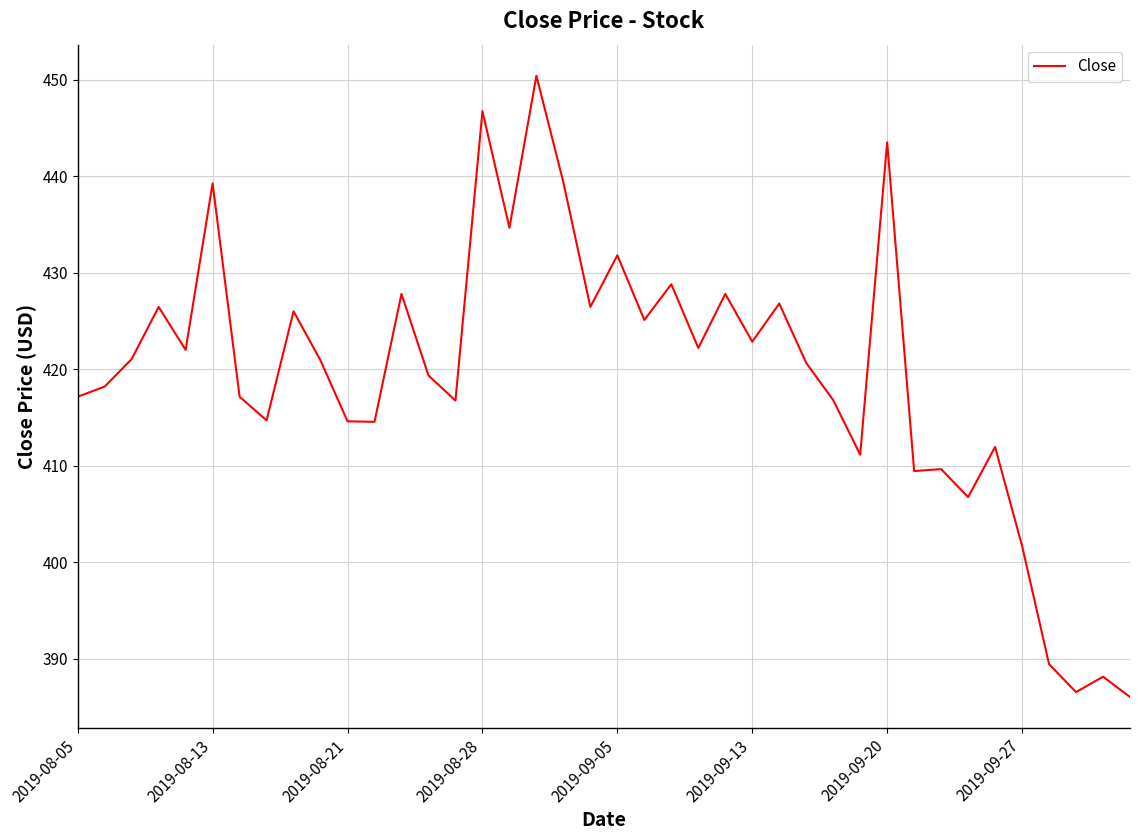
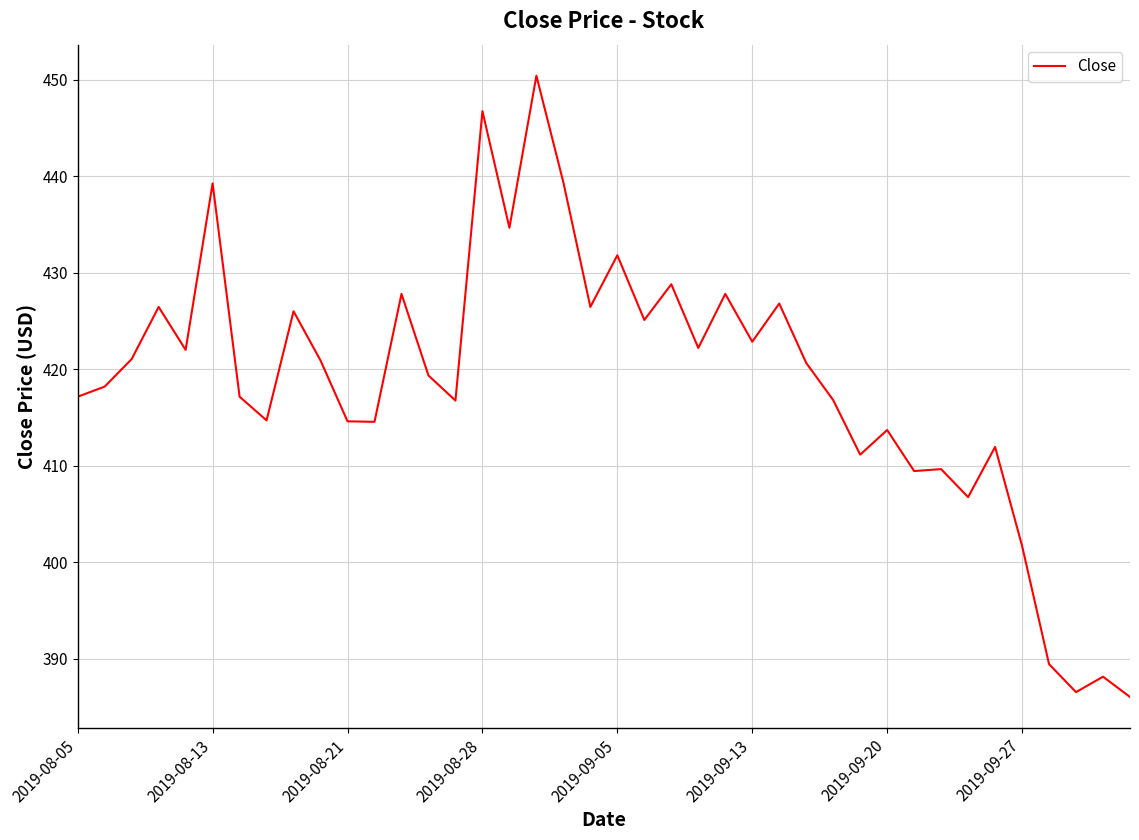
  {
    "2019-08-05": 417,
    "2019-08-13": 439,
    "2019-08-21": 415,
    "2019-08-28": 447,
    "2019-09-05": 432,
    "2019-09-13": 423,
-   "2019-09-20": 444,
+   "2019-09-20": 414,
    "2019-09-27": 402
  }
